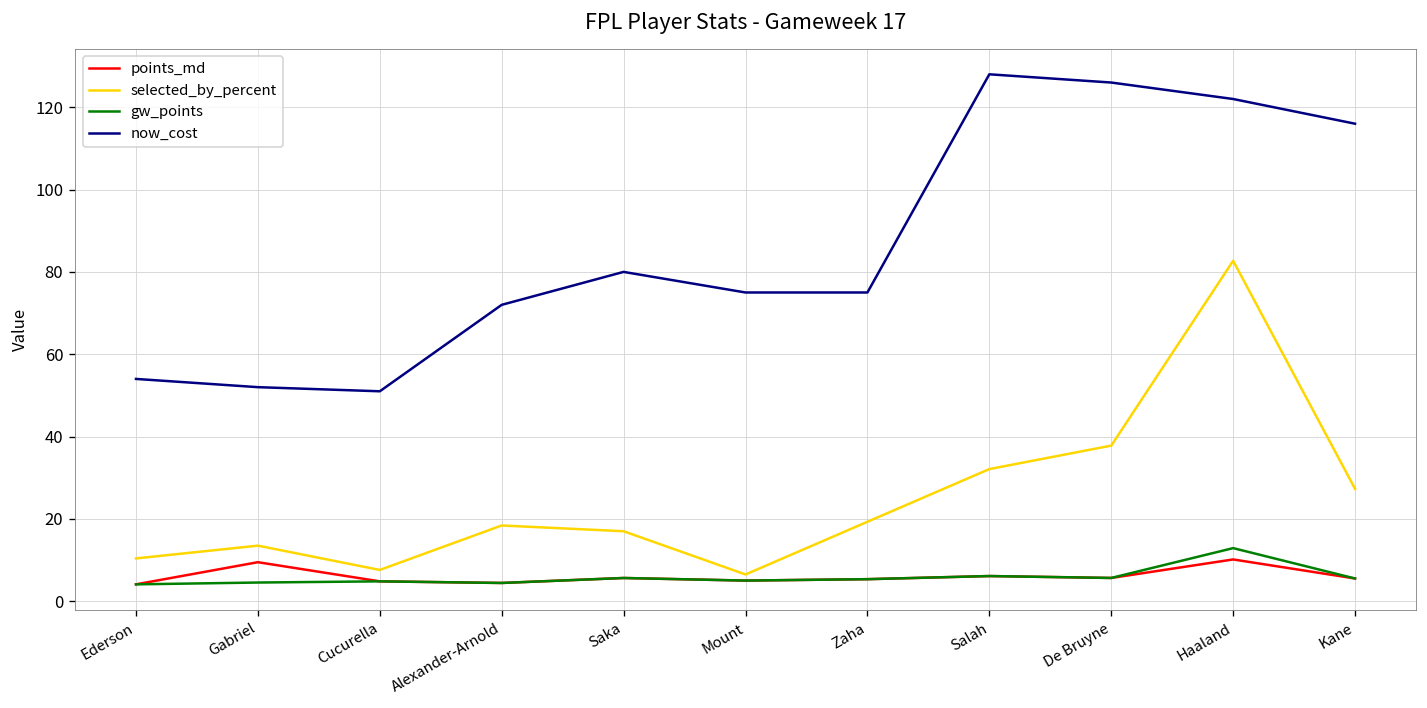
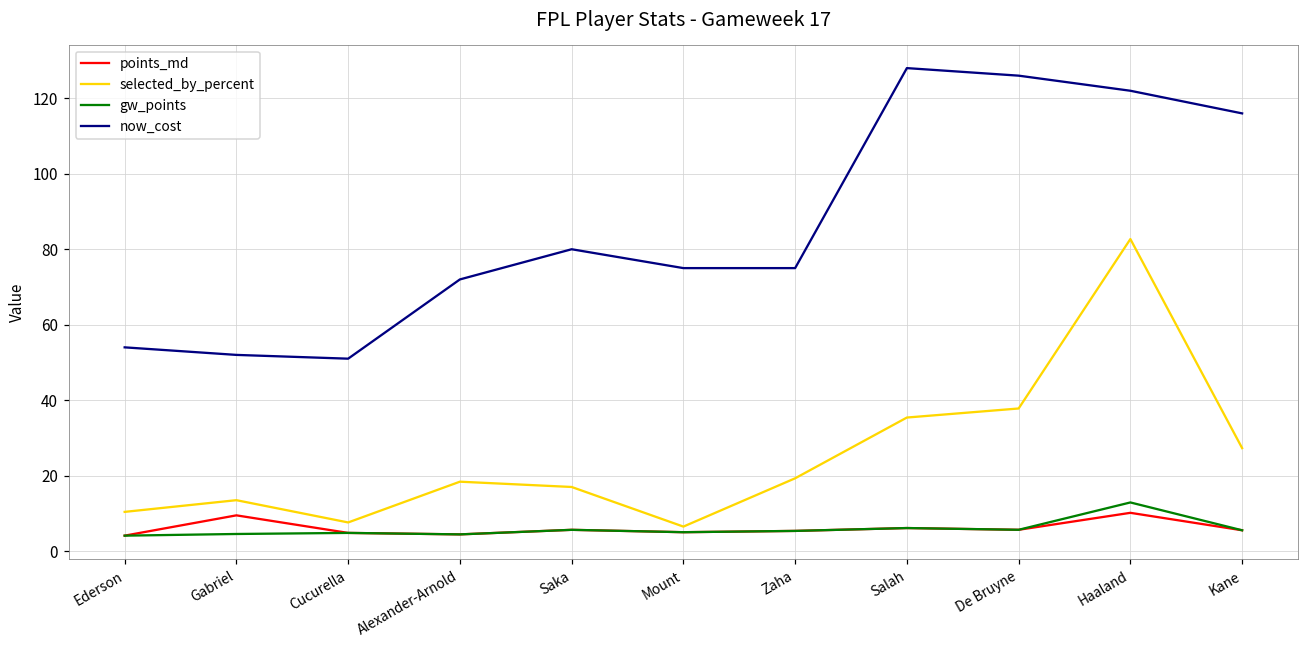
  {
    "points_md": {
      "Gabriel": 9,
      "Haaland": 10
    },
    "selected_by_percent": {
      "Ederson": 10,
      "Gabriel": 14,
      "Cucurella": 8,
      "Alexander-Arnold": 18,
      "Saka": 17,
      "Mount": 7,
      "Zaha": 19,
-     "Salah": 32,
+     "Salah": 35,
      "De Bruyne": 38,
      "Haaland": 83,
      "Kane": 27
    },
    "gw_points": {
      "Gabriel": 5,
      "Haaland": 13
    },
    "now_cost": {
      "Ederson": 54,
      "Gabriel": 52,
      "Cucurella": 51,
      "Alexander-Arnold": 72,
      "Saka": 80,
      "Mount": 75,
      "Zaha": 75,
      "Salah": 128,
      "De Bruyne": 126,
      "Haaland": 122,
      "Kane": 116
    }
  }
